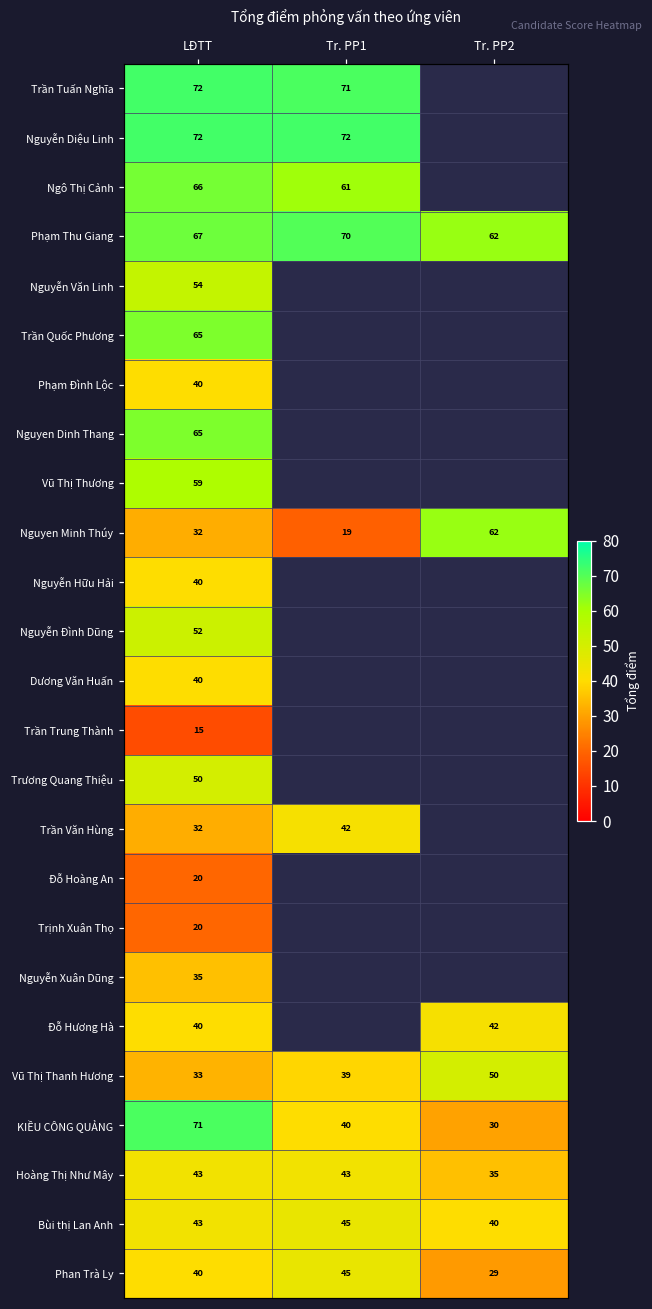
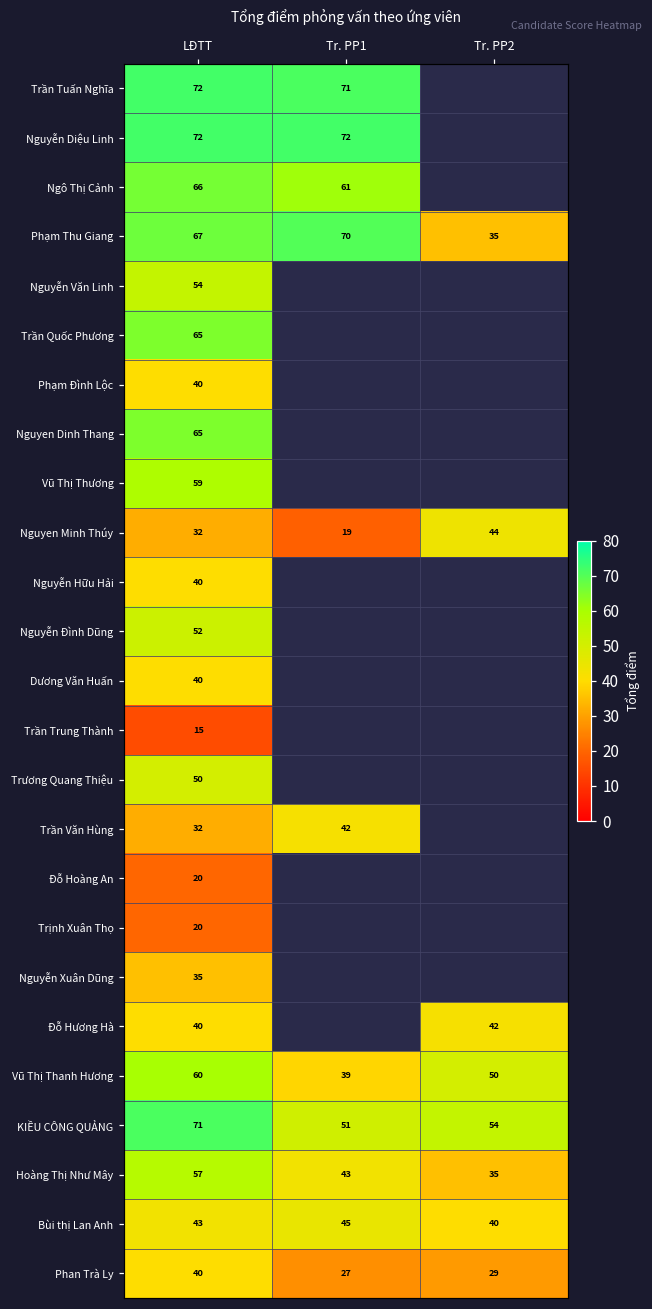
  {
    "Trần Tuấn Nghĩa": {
      "LĐTT": 72,
      "Tr. PP1": 71
    },
    "Nguyễn Diệu Linh": {
      "LĐTT": 72,
      "Tr. PP1": 72
    },
    "Ngô Thị Cảnh": {
      "LĐTT": 66,
      "Tr. PP1": 61
    },
    "Phạm Thu Giang": {
      "LĐTT": 67,
      "Tr. PP1": 70,
-     "Tr. PP2": 62
+     "Tr. PP2": 35
    },
    "Nguyễn Văn Linh": {
      "LĐTT": 54
    },
    "Trần Quốc Phương": {
      "LĐTT": 65
    },
    "Phạm Đình Lộc": {
      "LĐTT": 40
    },
    "Nguyen Dinh Thang": {
      "LĐTT": 65
    },
    "Vũ Thị Thương": {
      "LĐTT": 59
    },
    "Nguyen Minh Thúy": {
      "LĐTT": 32,
      "Tr. PP1": 19,
-     "Tr. PP2": 62
+     "Tr. PP2": 44
    },
    "Nguyễn Hữu Hải": {
      "LĐTT": 40
    },
    "Nguyễn Đình Dũng": {
      "LĐTT": 52
    },
    "Dương Văn Huấn": {
      "LĐTT": 40
    },
    "Trần Trung Thành": {
      "LĐTT": 15
    },
    "Trương Quang Thiệu": {
      "LĐTT": 50
    },
    "Trần Văn Hùng": {
      "LĐTT": 32,
      "Tr. PP1": 42
    },
    "Đỗ Hoàng An": {
      "LĐTT": 20
    },
    "Trịnh Xuân Thọ": {
      "LĐTT": 20
    },
    "Nguyễn Xuân Dũng": {
      "LĐTT": 35
    },
    "Đỗ Hương Hà": {
      "LĐTT": 40,
      "Tr. PP2": 42
    },
    "Vũ Thị Thanh Hương": {
-     "LĐTT": 33,
+     "LĐTT": 60,
      "Tr. PP1": 39,
      "Tr. PP2": 50
    },
    "KIỀU CÔNG QUẢNG": {
      "LĐTT": 71,
-     "Tr. PP1": 40,
-     "Tr. PP2": 30
+     "Tr. PP1": 51,
+     "Tr. PP2": 54
    },
    "Hoàng Thị Như Mây": {
-     "LĐTT": 43,
+     "LĐTT": 57,
      "Tr. PP1": 43,
      "Tr. PP2": 35
    },
    "Bùi thị Lan Anh": {
      "LĐTT": 43,
      "Tr. PP1": 45,
      "Tr. PP2": 40
    },
    "Phan Trà Ly": {
      "LĐTT": 40,
-     "Tr. PP1": 45,
+     "Tr. PP1": 27,
      "Tr. PP2": 29
    }
  }
